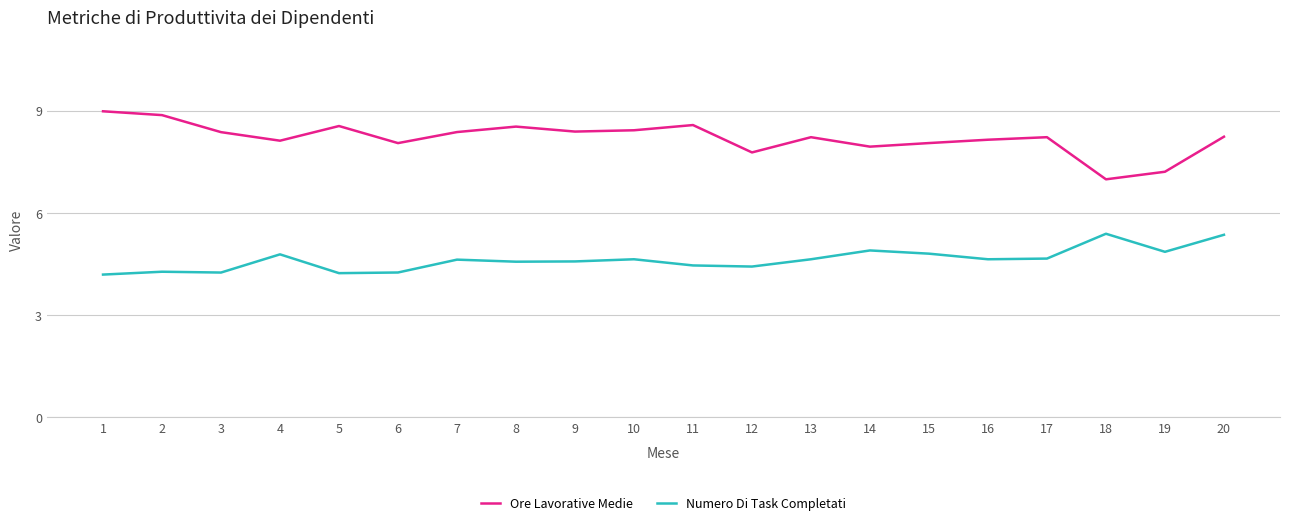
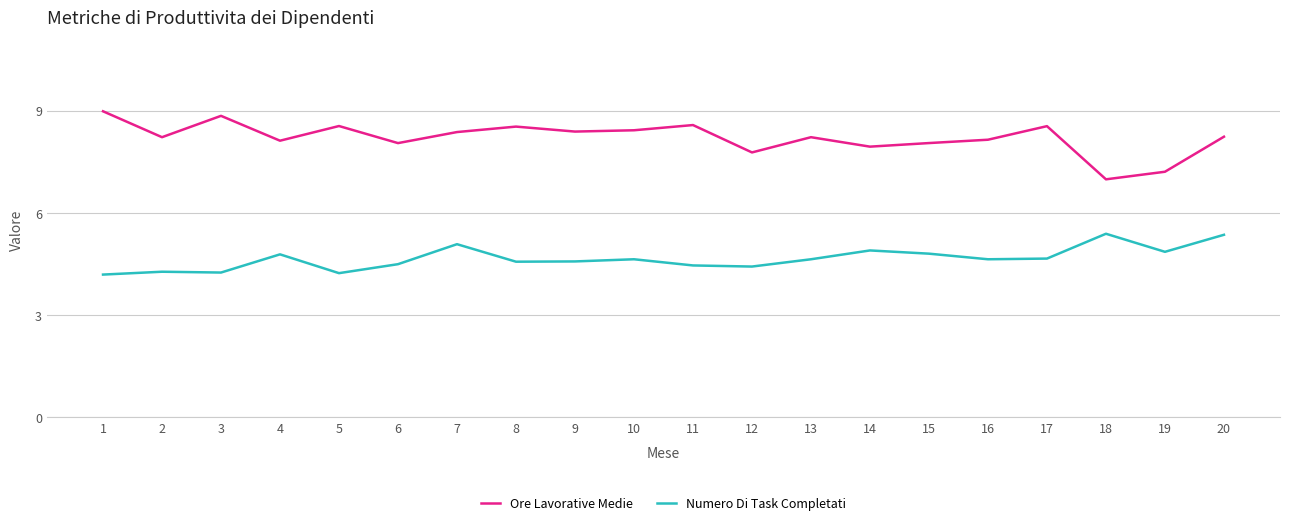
  {
    "Ore Lavorative Medie": {
      "1": 9.0,
-     "2": 8.9,
-     "3": 8.4,
+     "2": 8.2,
+     "3": 8.9,
      "4": 8.1,
      "5": 8.6,
      "6": 8.1,
      "7": 8.4,
      "8": 8.5,
      "9": 8.4,
      "10": 8.4,
      "11": 8.6,
      "12": 7.8,
      "13": 8.2,
      "14": 8.0,
      "15": 8.1,
      "16": 8.2,
-     "17": 8.2,
+     "17": 8.6,
      "18": 7.0,
      "19": 7.2,
      "20": 8.3
    },
    "Numero Di Task Completati": {
      "1": 4.2,
      "2": 4.3,
      "3": 4.3,
      "4": 4.8,
      "5": 4.2,
-     "6": 4.3,
-     "7": 4.6,
+     "6": 4.5,
+     "7": 5.1,
      "8": 4.6,
      "9": 4.6,
      "10": 4.7,
      "11": 4.5,
      "12": 4.4,
      "13": 4.7,
      "14": 4.9,
      "15": 4.8,
      "16": 4.7,
      "17": 4.7,
      "18": 5.4,
      "19": 4.9,
      "20": 5.4
    }
  }
